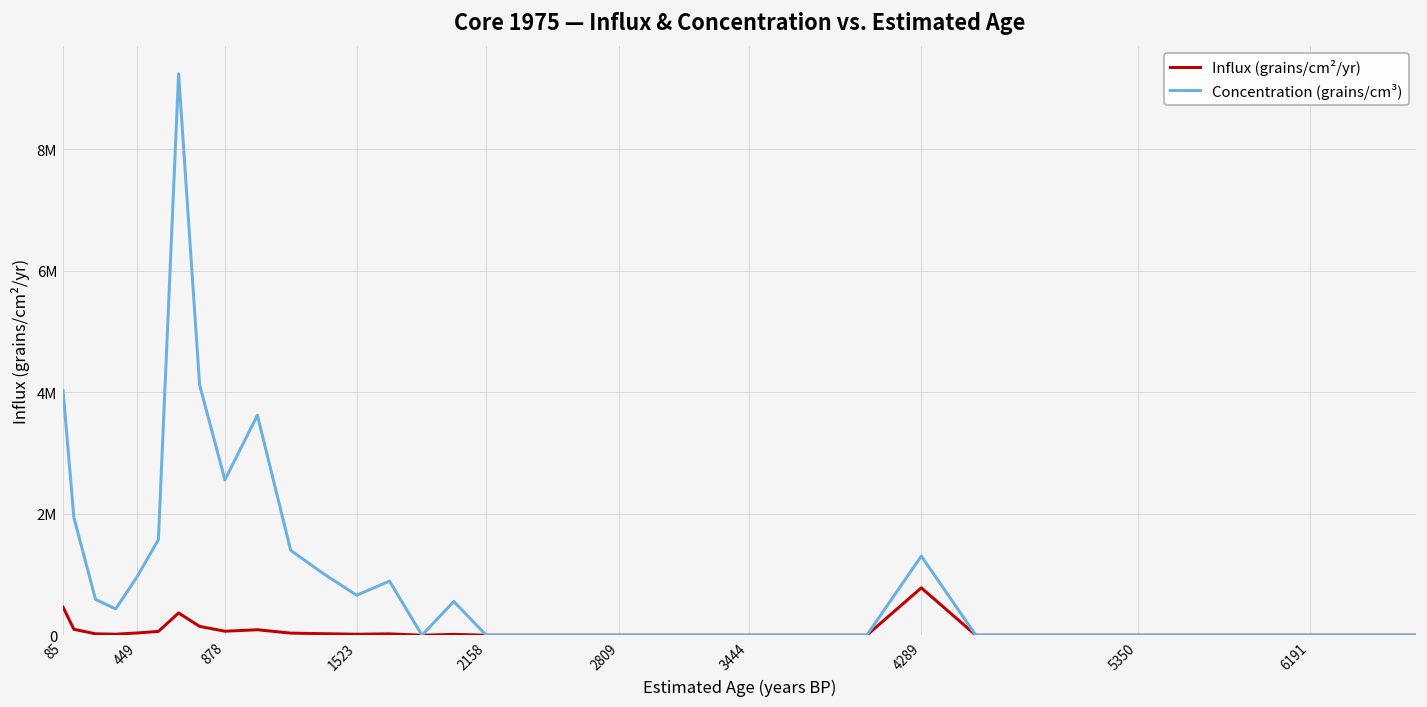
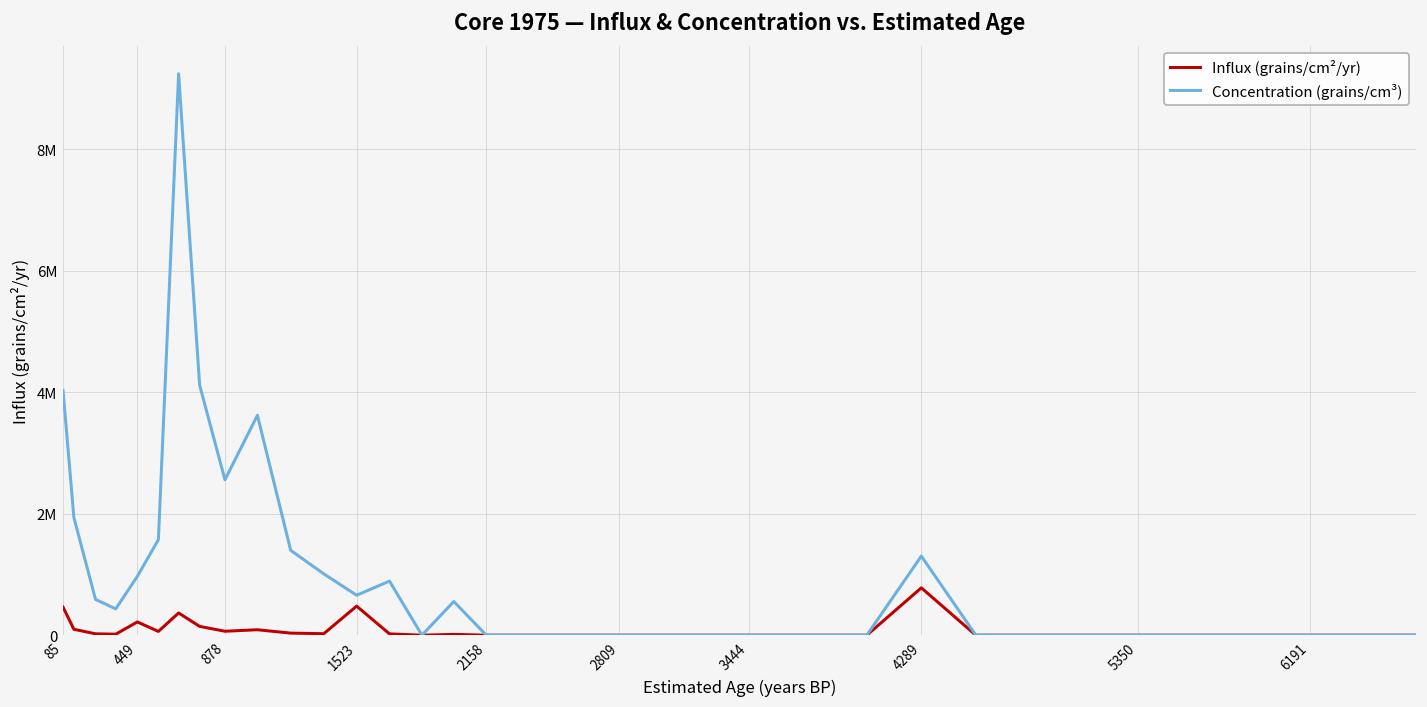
  {
    "Influx (grains/cm²/yr)": {
      "85": 500000,
-     "449": 0,
+     "449": 200000,
      "878": 100000,
-     "1523": 0,
+     "1523": 500000,
      "4289": 800000
    },
    "Concentration (grains/cm³)": {
      "85": 4000000,
      "449": 1000000,
      "878": 2600000,
      "1523": 700000,
      "4289": 1300000
    }
  }
